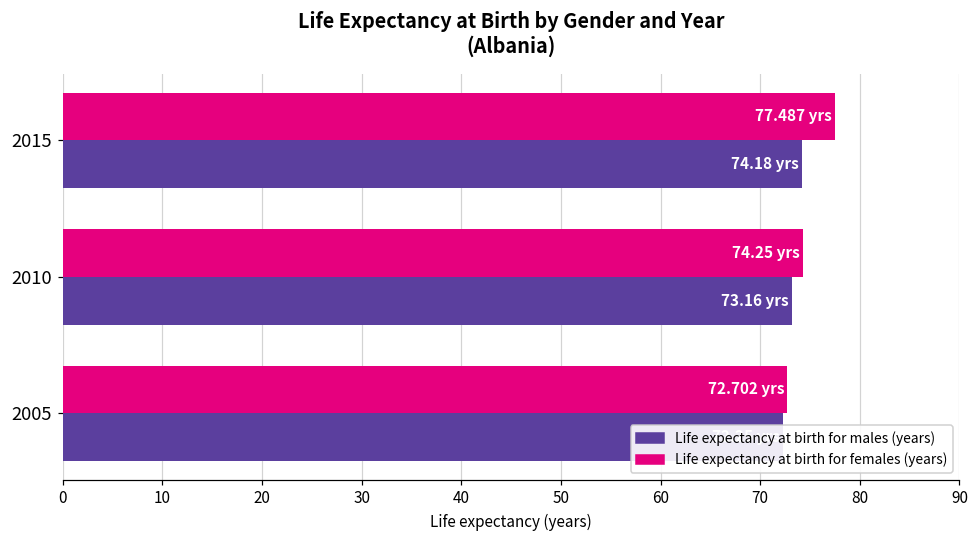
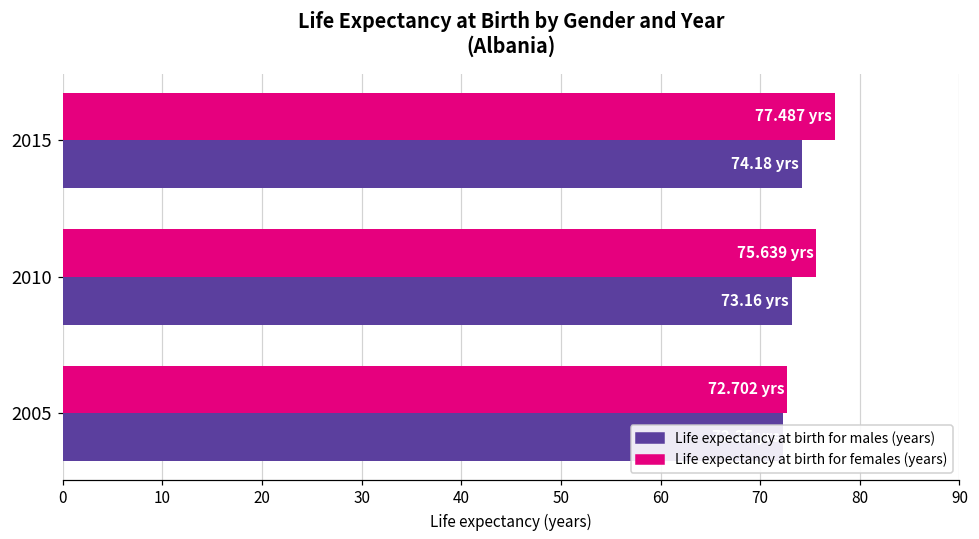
  {
    "Life expectancy at birth for females (years)": {
      "2015": 77.487,
-     "2010": 74.25,
+     "2010": 75.639,
      "2005": 72.702
    },
    "Life expectancy at birth for males (years)": {
      "2015": 74.18,
      "2010": 73.16
    }
  }
